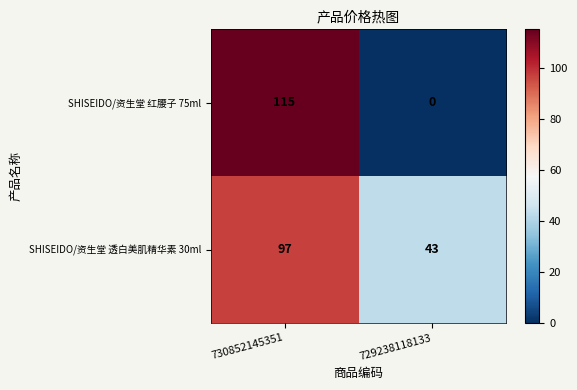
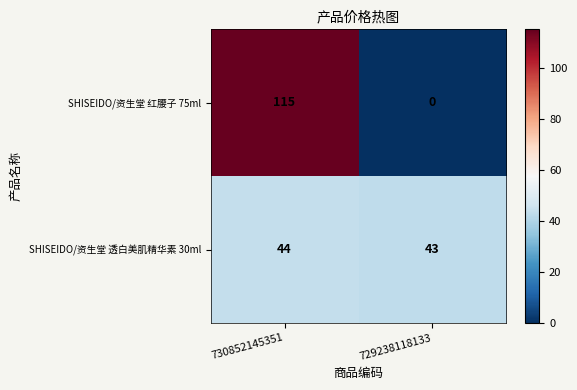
  {
    "SHISEIDO/资生堂 红腰子 75ml": {
      "730852145351": 115,
      "729238118133": 0
    },
    "SHISEIDO/资生堂 透白美肌精华素 30ml": {
-     "730852145351": 97,
+     "730852145351": 44,
      "729238118133": 43
    }
  }
